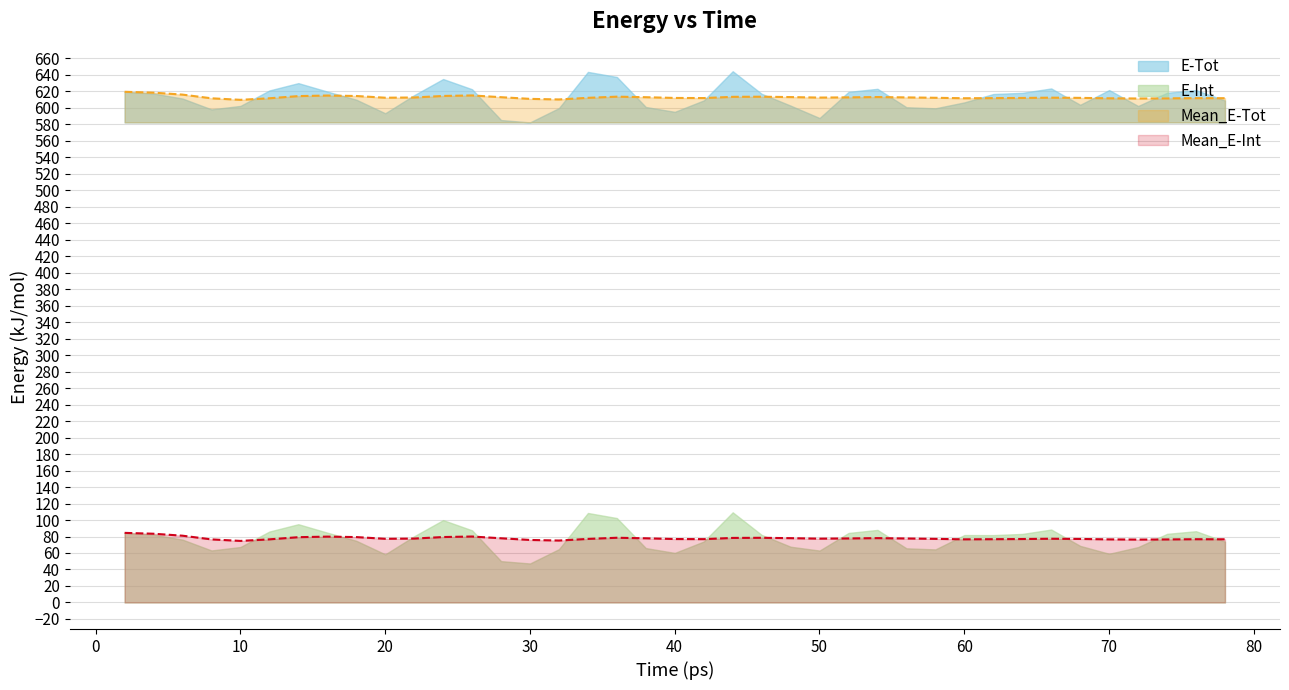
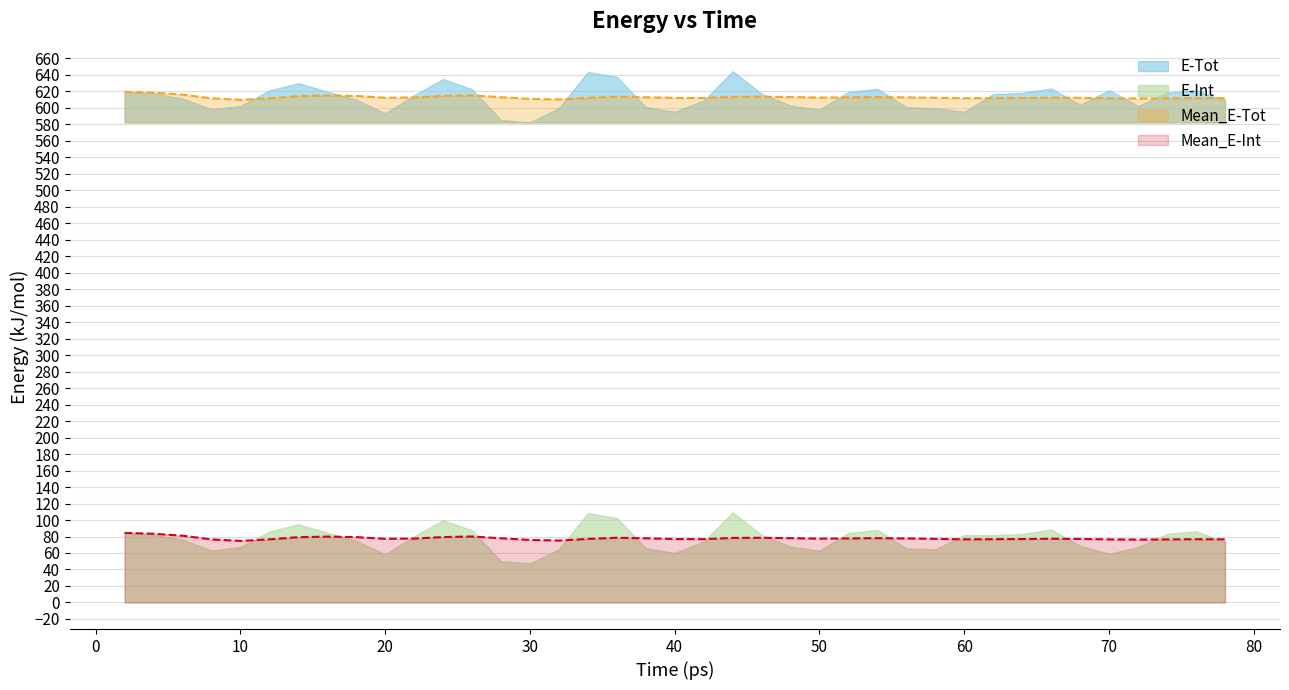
  {
    "E-Tot": {
      "10": 600,
      "20": 590,
      "40": 590,
-     "50": 590,
-     "60": 610,
+     "50": 600,
+     "60": 600,
      "70": 620
    },
    "E-Int": {
      "10": 70,
      "20": 60,
      "30": 50,
      "40": 60,
      "50": 60,
      "60": 80,
      "70": 60
    }
  }
